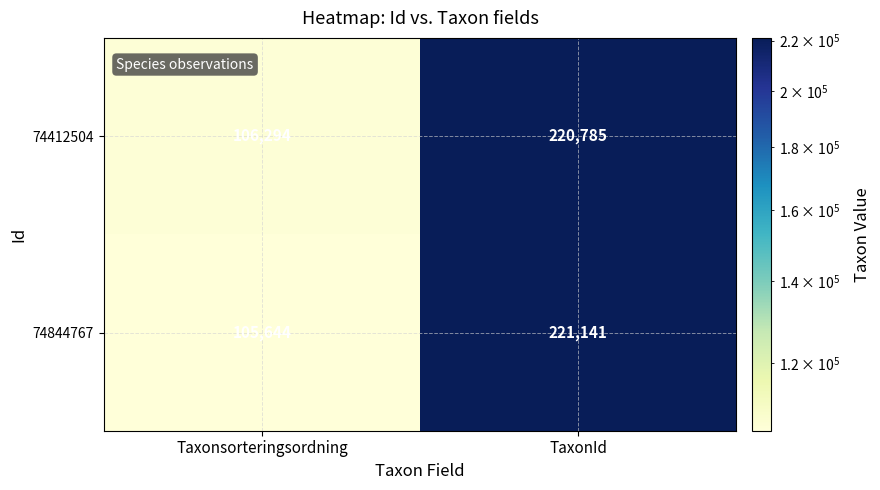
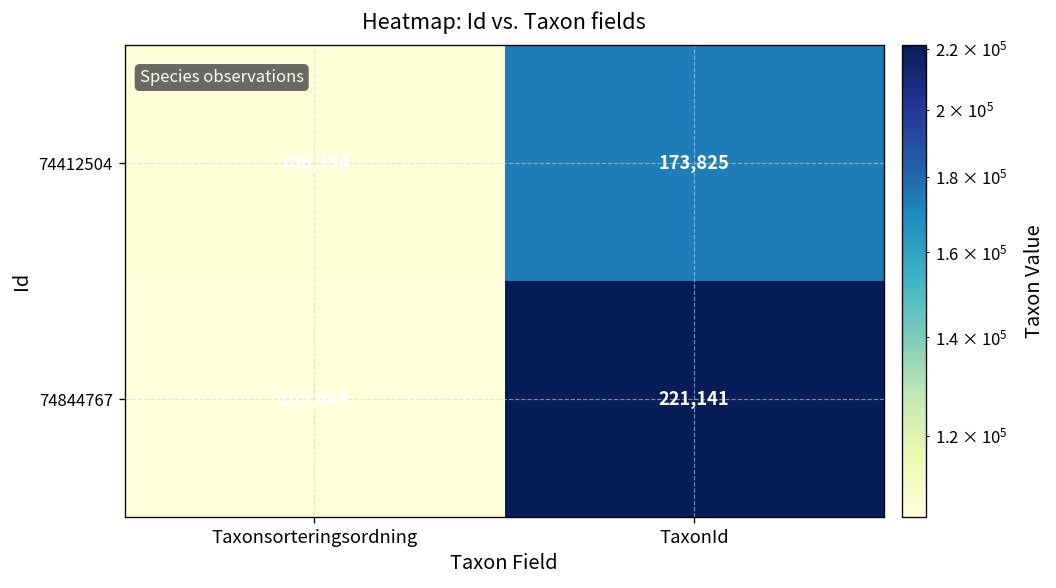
  {
    "74412504": {
-     "TaxonId": "220,785"
+     "TaxonId": "173,825"
    },
    "74844767": {
      "TaxonId": "221,141"
    }
  }
